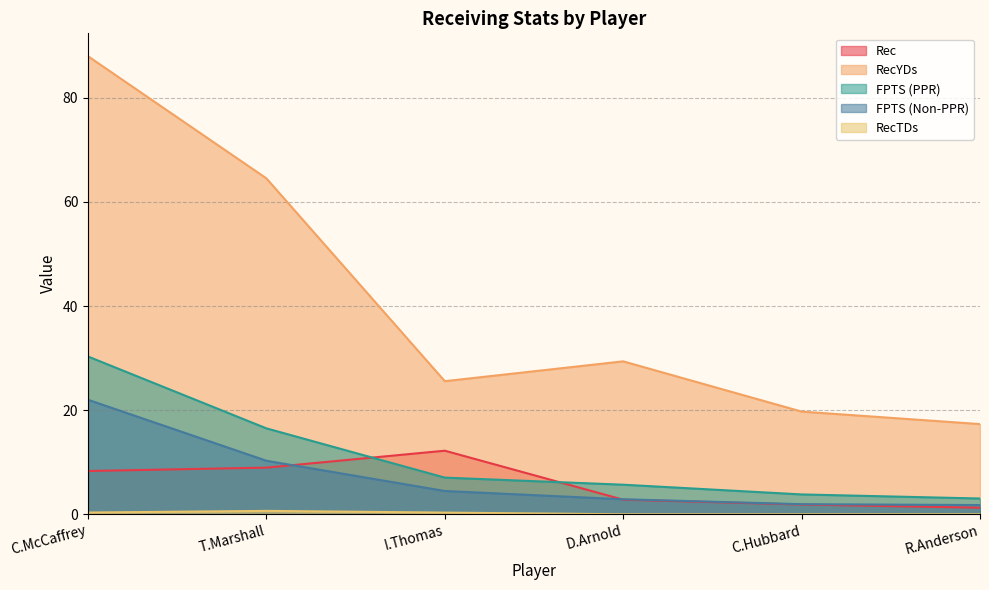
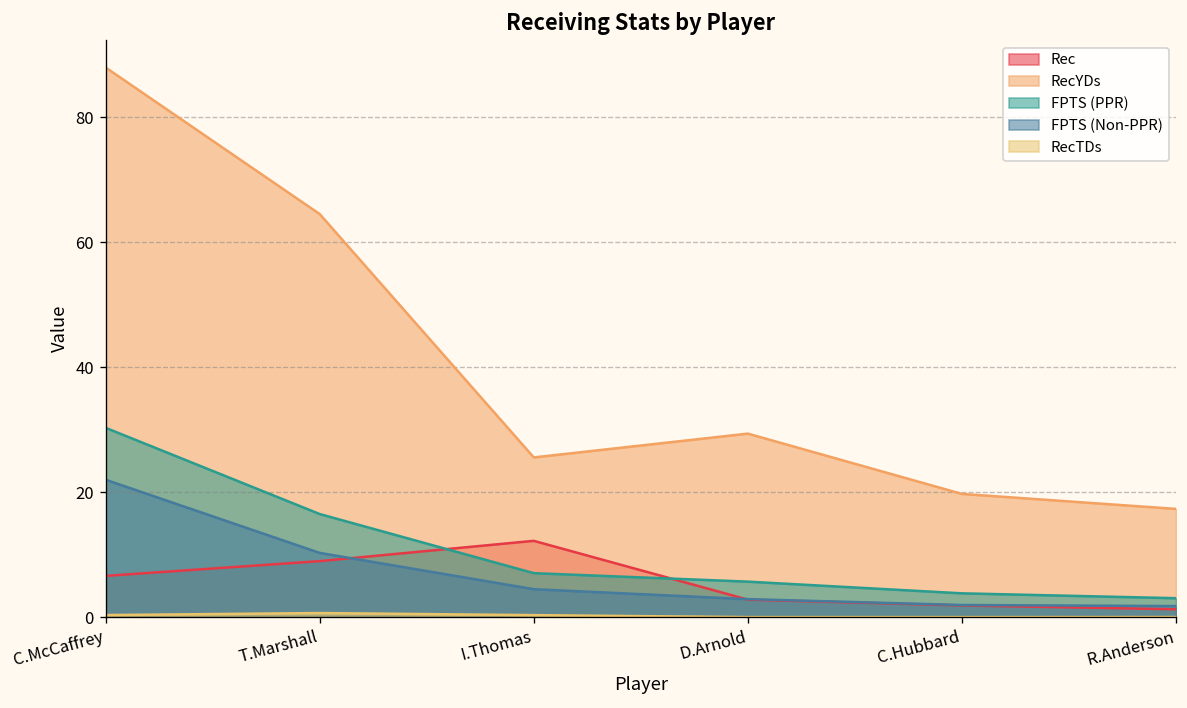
  {
    "Rec": {
-     "C.McCaffrey": 8,
+     "C.McCaffrey": 7,
      "T.Marshall": 9,
      "I.Thomas": 12,
      "R.Anderson": 1
    }
  }
